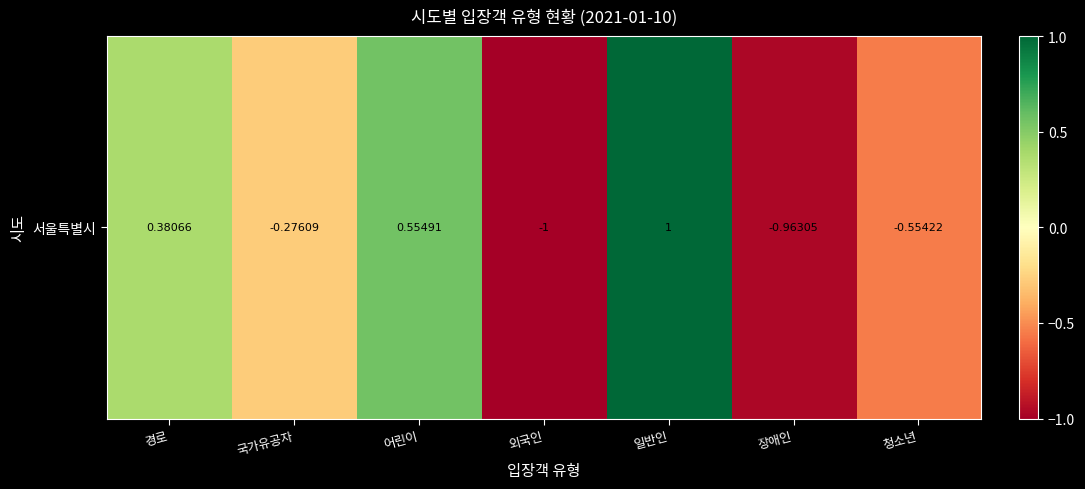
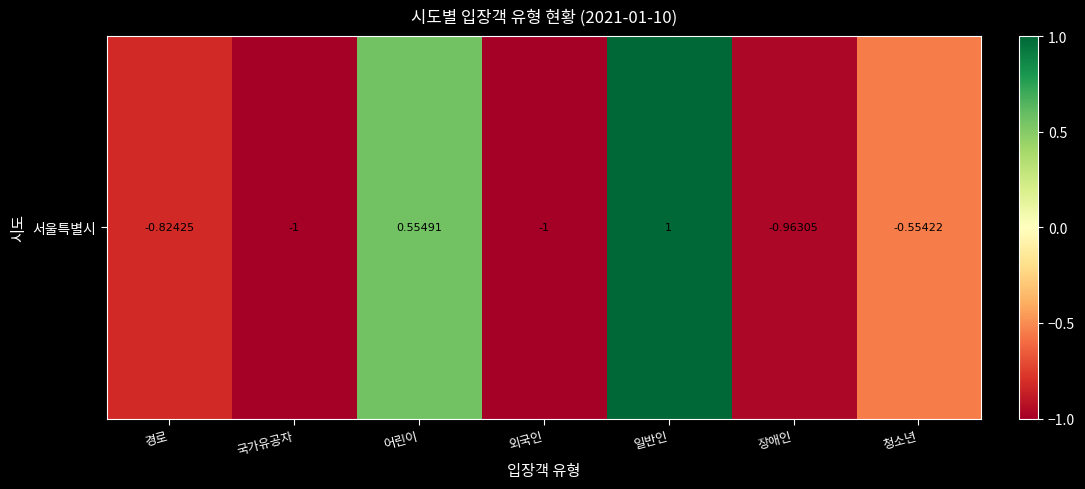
  {
    "서울특별시": {
-     "경로": 0.38066,
-     "국가유공자": -0.27609,
+     "경로": -0.82425,
+     "국가유공자": -1,
      "어린이": 0.55491,
      "외국인": -1,
      "일반인": 1,
      "장애인": -0.96305,
      "청소년": -0.55422
    }
  }
